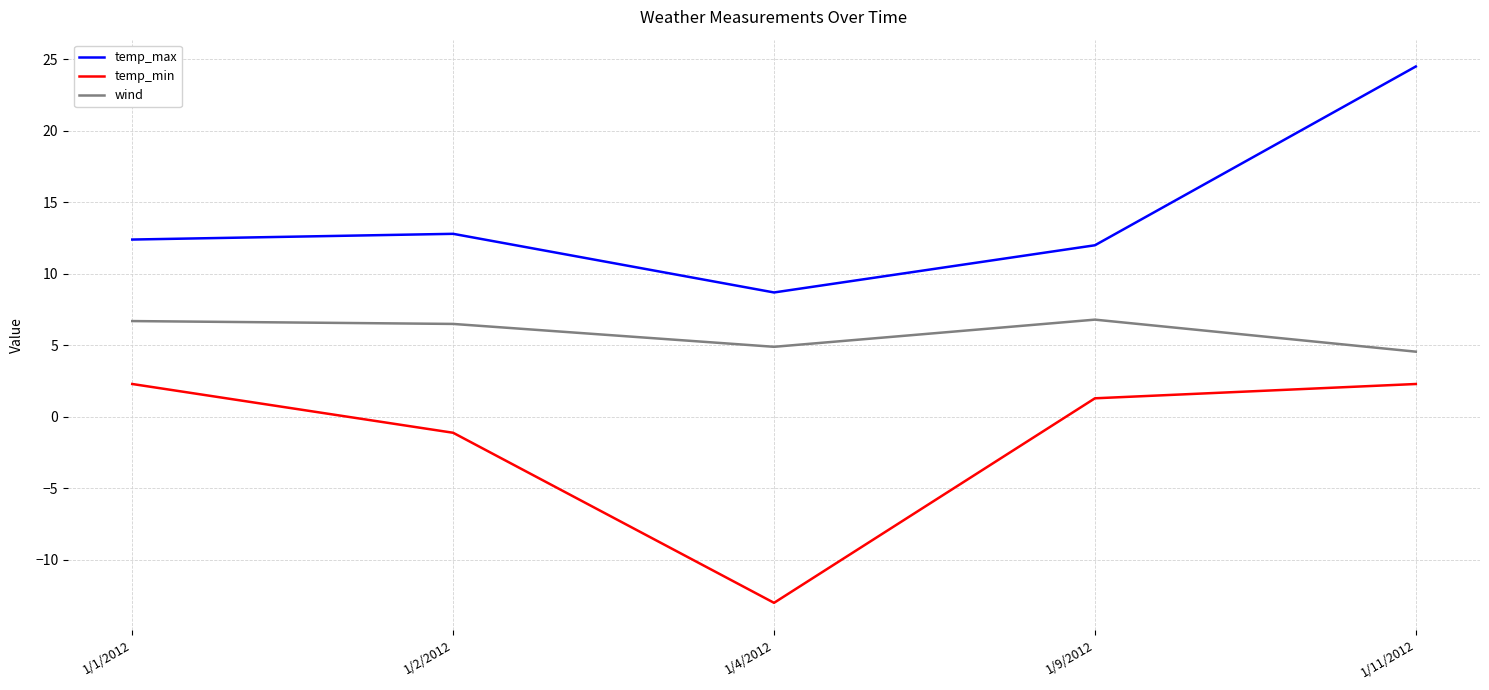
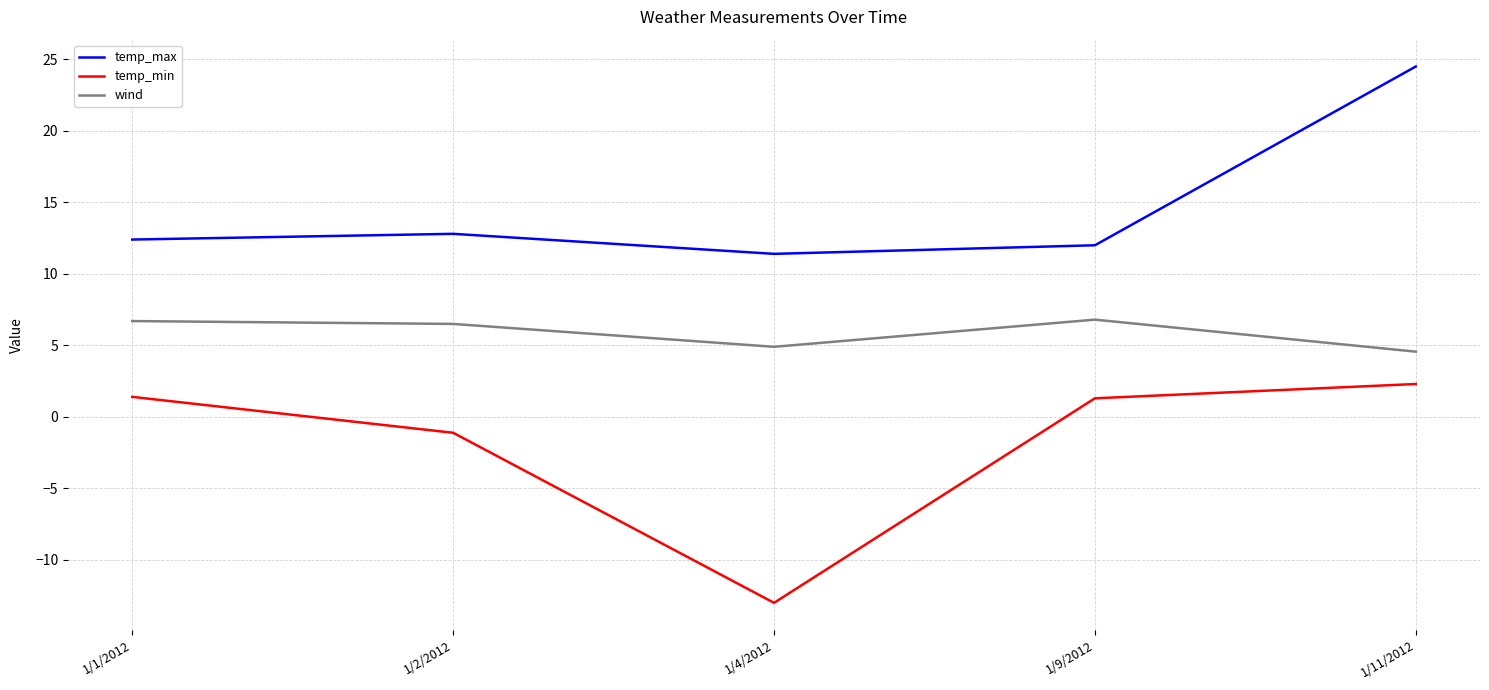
  {
    "temp_max": {
      "1/1/2012": 12.4,
      "1/2/2012": 12.8,
-     "1/4/2012": 8.7,
+     "1/4/2012": 11.4,
      "1/9/2012": 12.0,
      "1/11/2012": 24.5
    },
    "temp_min": {
-     "1/1/2012": 2.3,
+     "1/1/2012": 1.4,
      "1/2/2012": -1.1,
      "1/4/2012": -13.0,
      "1/9/2012": 1.3,
      "1/11/2012": 2.3
    },
    "wind": {
      "1/1/2012": 6.7,
      "1/2/2012": 6.5,
      "1/4/2012": 4.9,
      "1/9/2012": 6.8,
      "1/11/2012": 4.6
    }
  }
